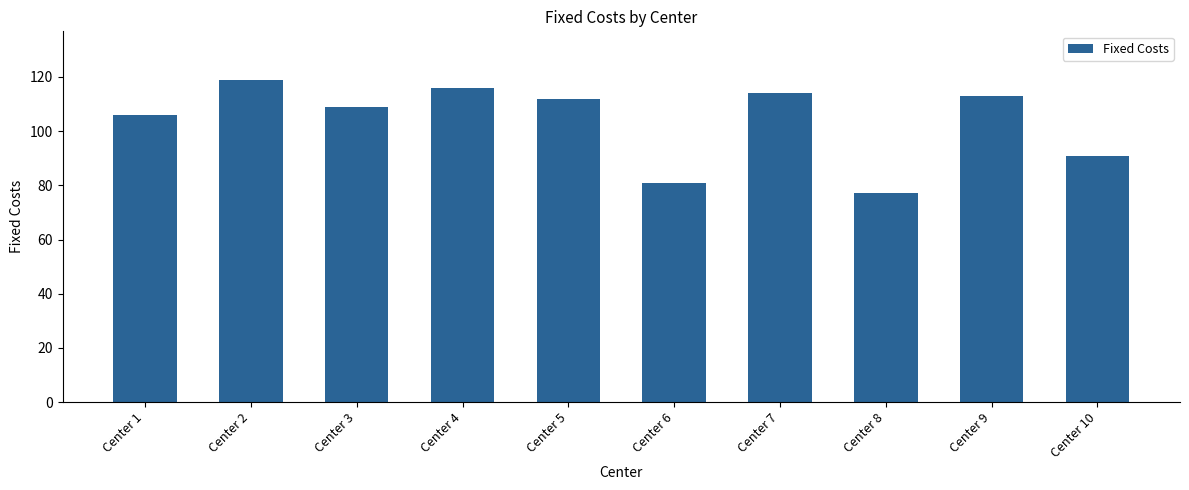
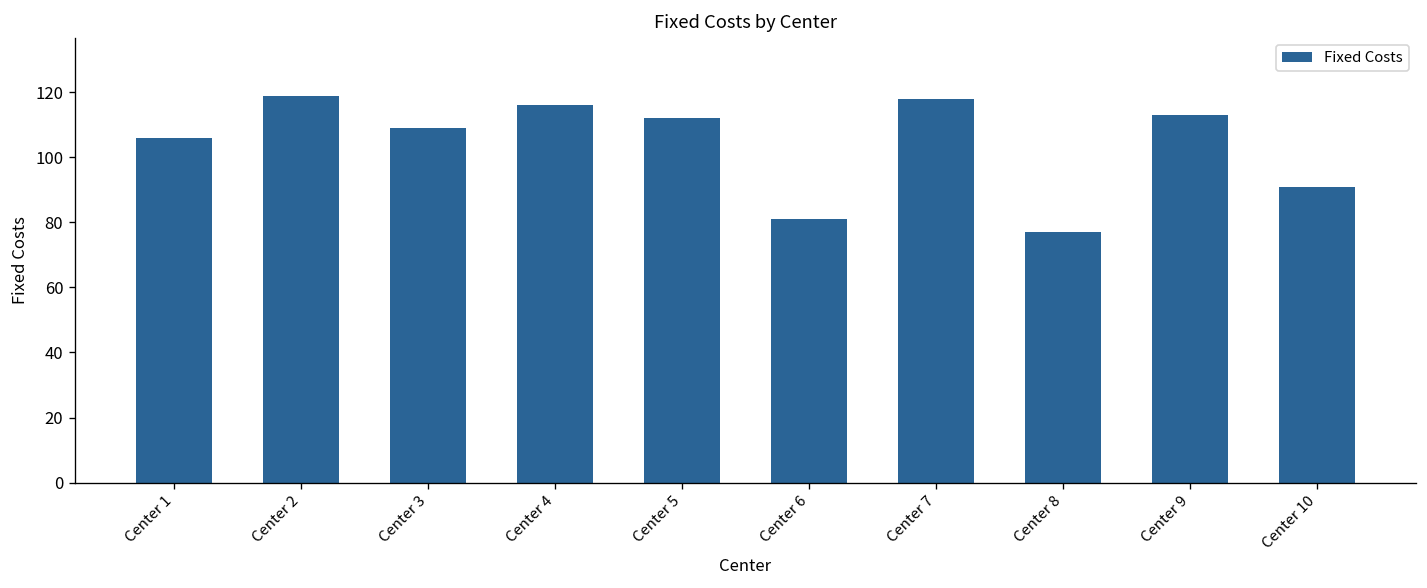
  {
    "Center 1": 106,
    "Center 2": 119,
    "Center 3": 109,
    "Center 4": 116,
    "Center 5": 112,
    "Center 6": 81,
-   "Center 7": 114,
+   "Center 7": 118,
    "Center 8": 77,
    "Center 9": 113,
    "Center 10": 91
  }
